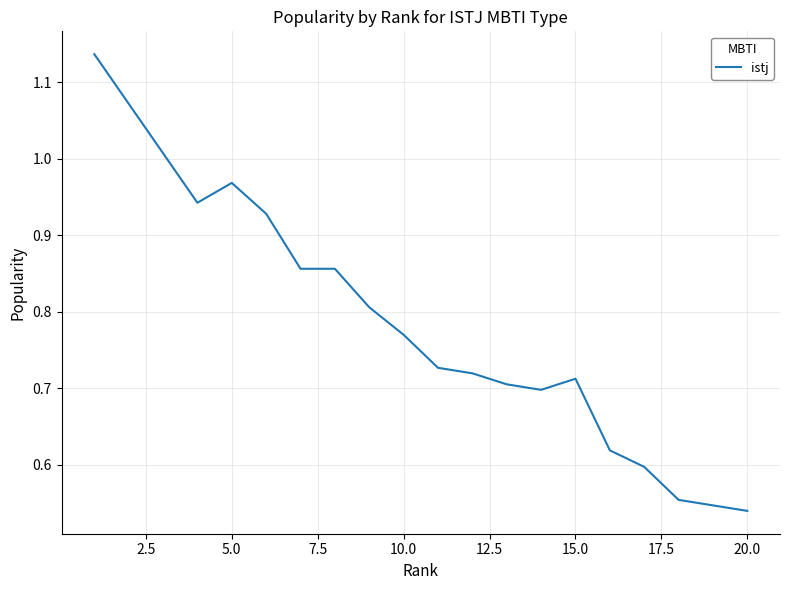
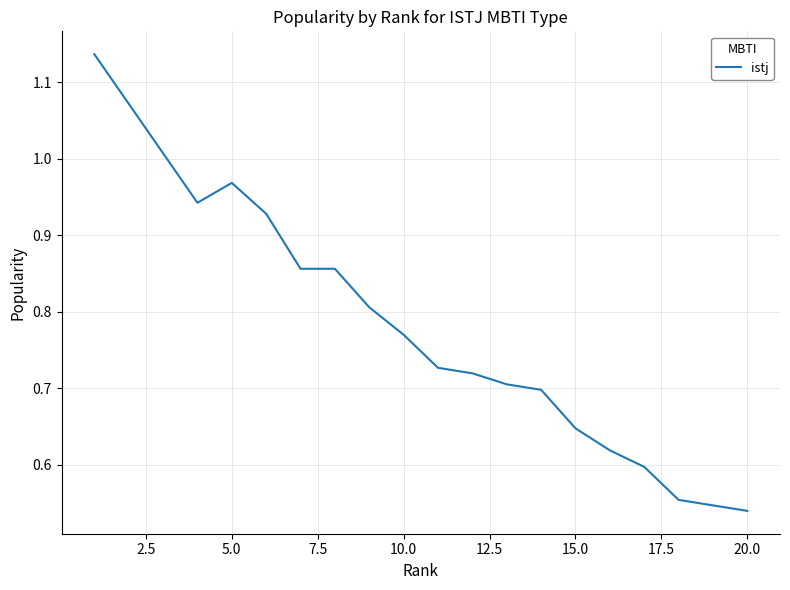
  {
    "5.0": 0.97,
    "10.0": 0.77,
-   "15.0": 0.71,
+   "15.0": 0.65,
    "20.0": 0.54
  }
